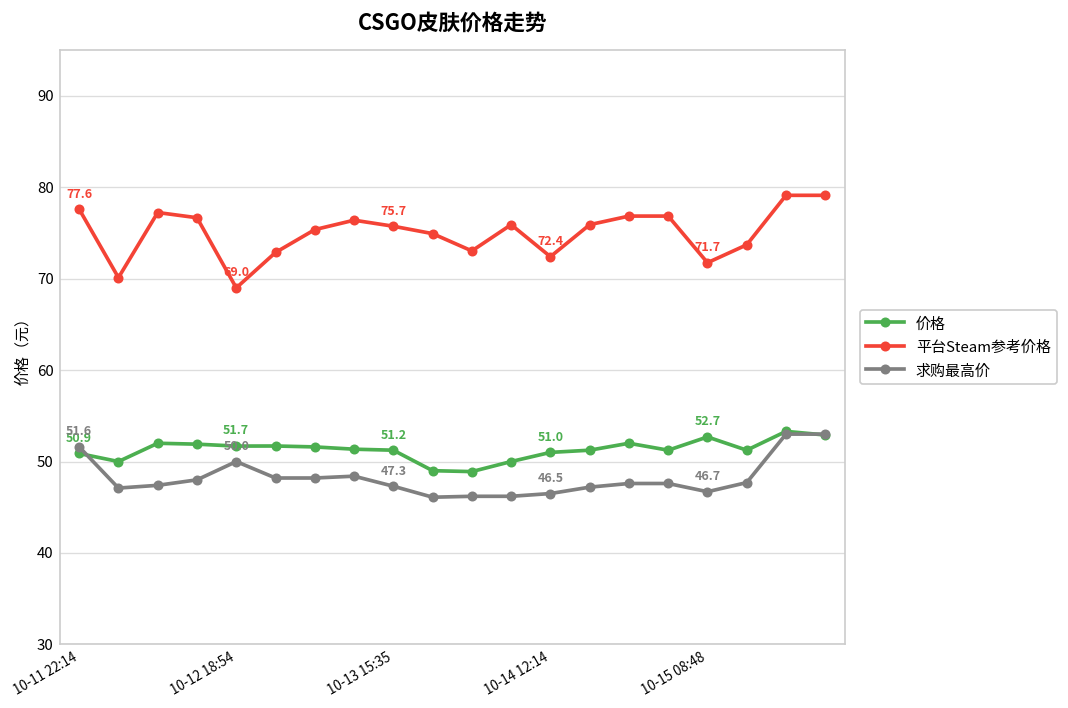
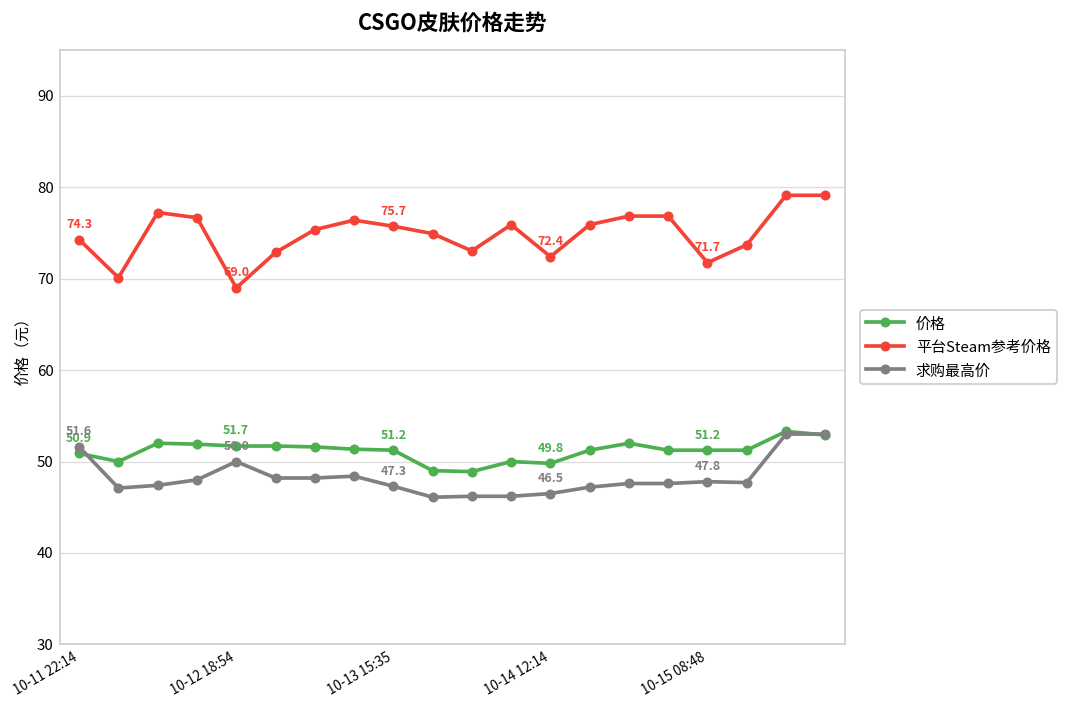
  {
    "价格": {
      "10-12 18:54": 51.7,
      "10-13 15:35": 51.2,
-     "10-14 12:14": 51.0,
-     "10-15 08:48": 52.7
+     "10-14 12:14": 49.8,
+     "10-15 08:48": 51.2
    },
    "平台Steam参考价格": {
-     "10-11 22:14": 77.6,
+     "10-11 22:14": 74.3,
      "10-12 18:54": 69.0,
      "10-13 15:35": 75.7,
      "10-14 12:14": 72.4,
      "10-15 08:48": 71.7
    },
    "求购最高价": {
      "10-13 15:35": 47.3,
      "10-14 12:14": 46.5,
-     "10-15 08:48": 46.7
+     "10-15 08:48": 47.8
    }
  }
